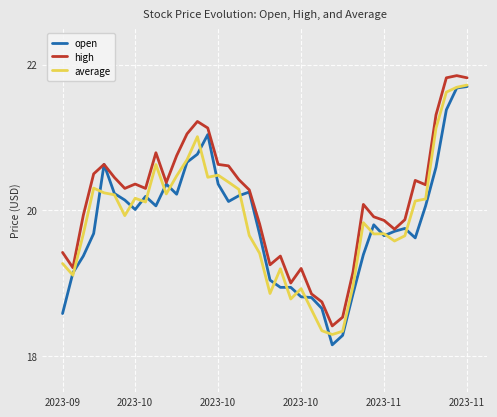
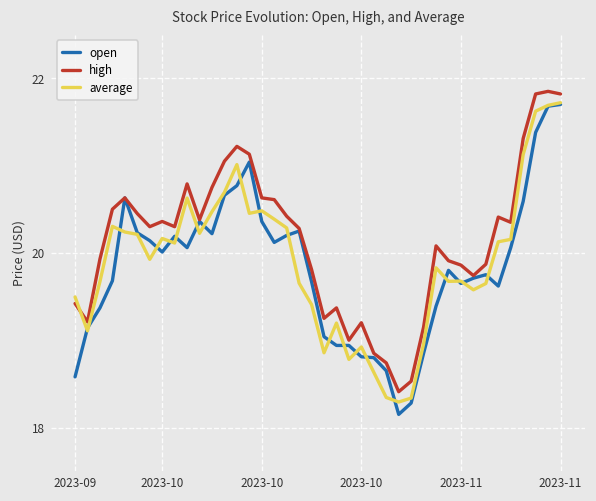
  {
    "open": {
      "2023-09": 18.6
    },
    "high": {
      "2023-09": 19.4
    },
    "average": {
-     "2023-09": 19.3
+     "2023-09": 19.5
    }
  }
